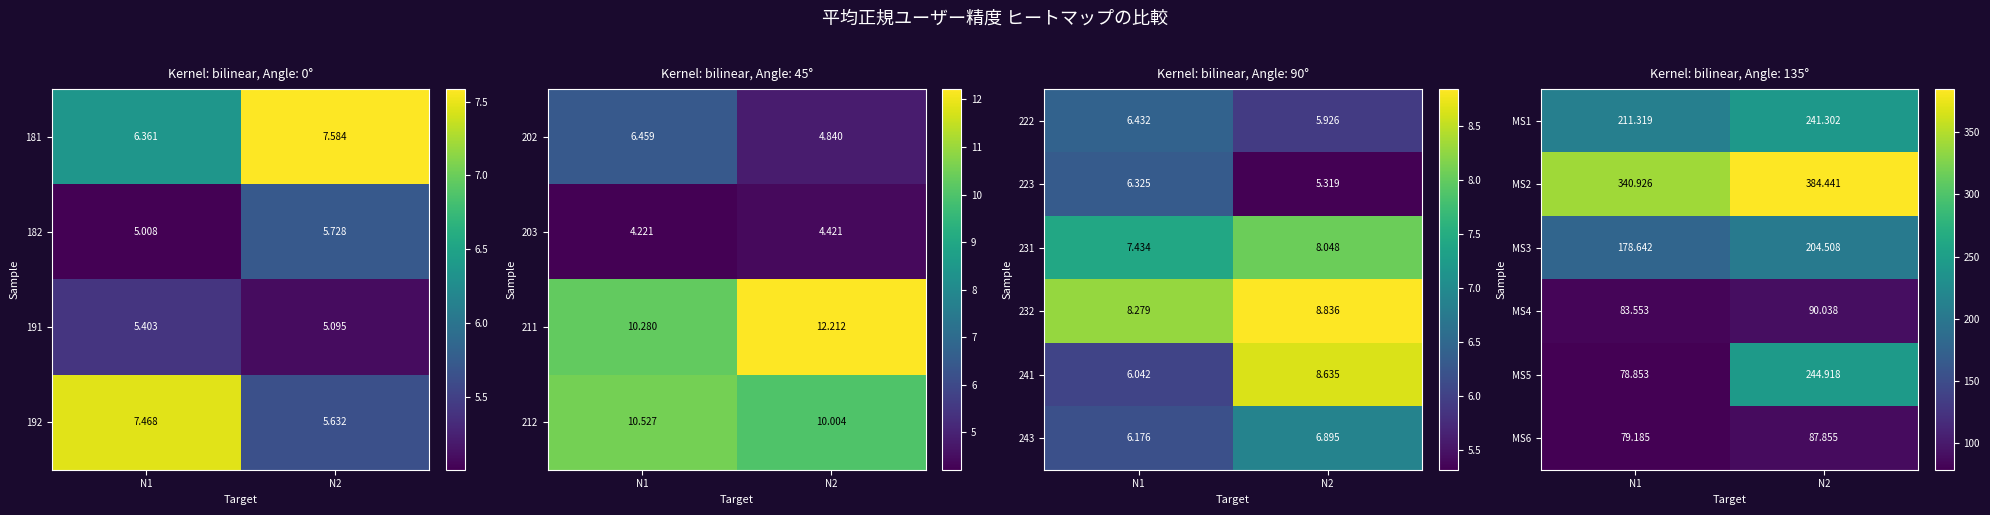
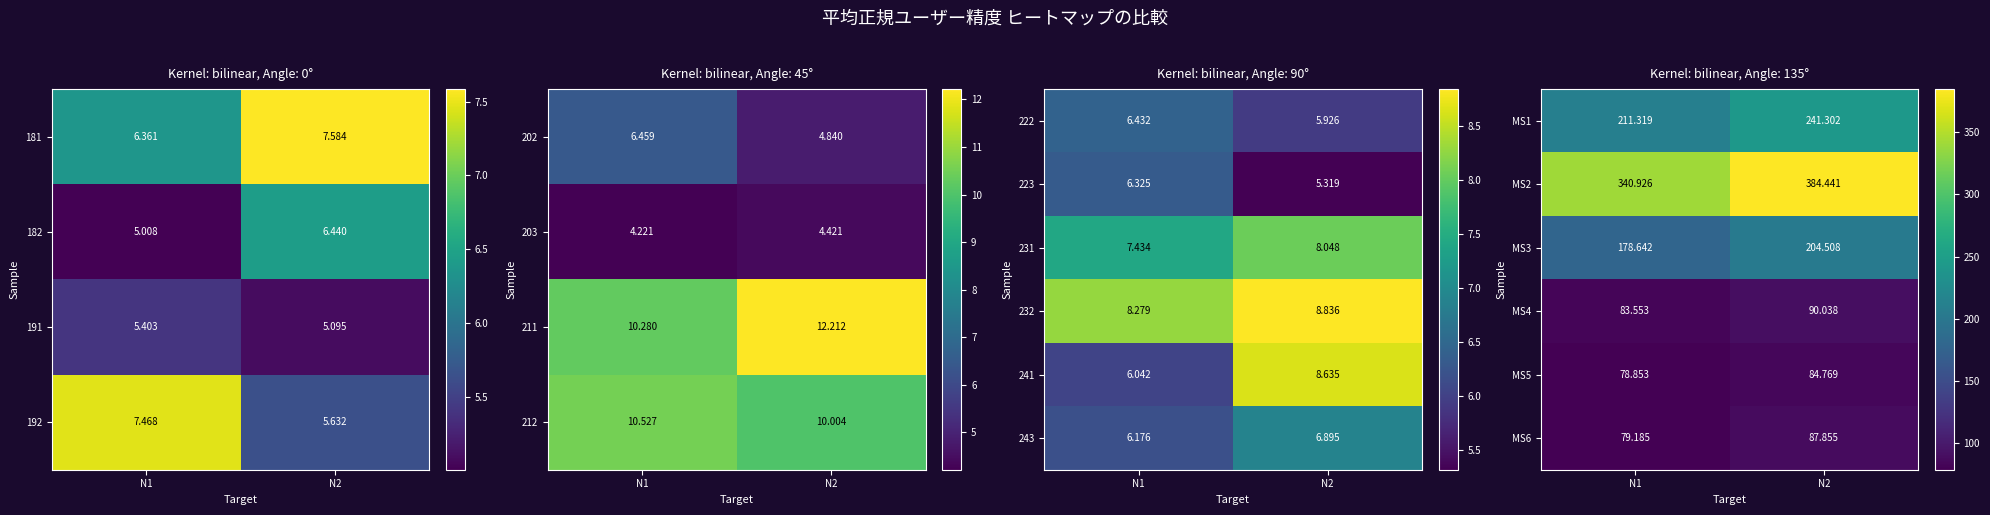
  {
    "Kernel: bilinear, Angle: 0°": {
      "181": {
        "N1": 6.361,
        "N2": 7.584
      },
      "182": {
        "N1": 5.008,
-       "N2": 5.728
+       "N2": 6.440
      },
      "191": {
        "N1": 5.403,
        "N2": 5.095
      },
      "192": {
        "N1": 7.468,
        "N2": 5.632
      }
    },
    "Kernel: bilinear, Angle: 45°": {
      "202": {
        "N1": 6.459,
        "N2": 4.840
      },
      "203": {
        "N1": 4.221,
        "N2": 4.421
      },
      "211": {
        "N1": 10.280,
        "N2": 12.212
      },
      "212": {
        "N1": 10.527,
        "N2": 10.004
      }
    },
    "Kernel: bilinear, Angle: 90°": {
      "222": {
        "N1": 6.432,
        "N2": 5.926
      },
      "223": {
        "N1": 6.325,
        "N2": 5.319
      },
      "231": {
        "N1": 7.434,
        "N2": 8.048
      },
      "232": {
        "N1": 8.279,
        "N2": 8.836
      },
      "241": {
        "N1": 6.042,
        "N2": 8.635
      },
      "243": {
        "N1": 6.176,
        "N2": 6.895
      }
    },
    "Kernel: bilinear, Angle: 135°": {
      "MS1": {
        "N1": 211.319,
        "N2": 241.302
      },
      "MS2": {
        "N1": 340.926,
        "N2": 384.441
      },
      "MS3": {
        "N1": 178.642,
        "N2": 204.508
      },
      "MS4": {
        "N1": 83.553,
        "N2": 90.038
      },
      "MS5": {
        "N1": 78.853,
-       "N2": 244.918
+       "N2": 84.769
      },
      "MS6": {
        "N1": 79.185,
        "N2": 87.855
      }
    }
  }
